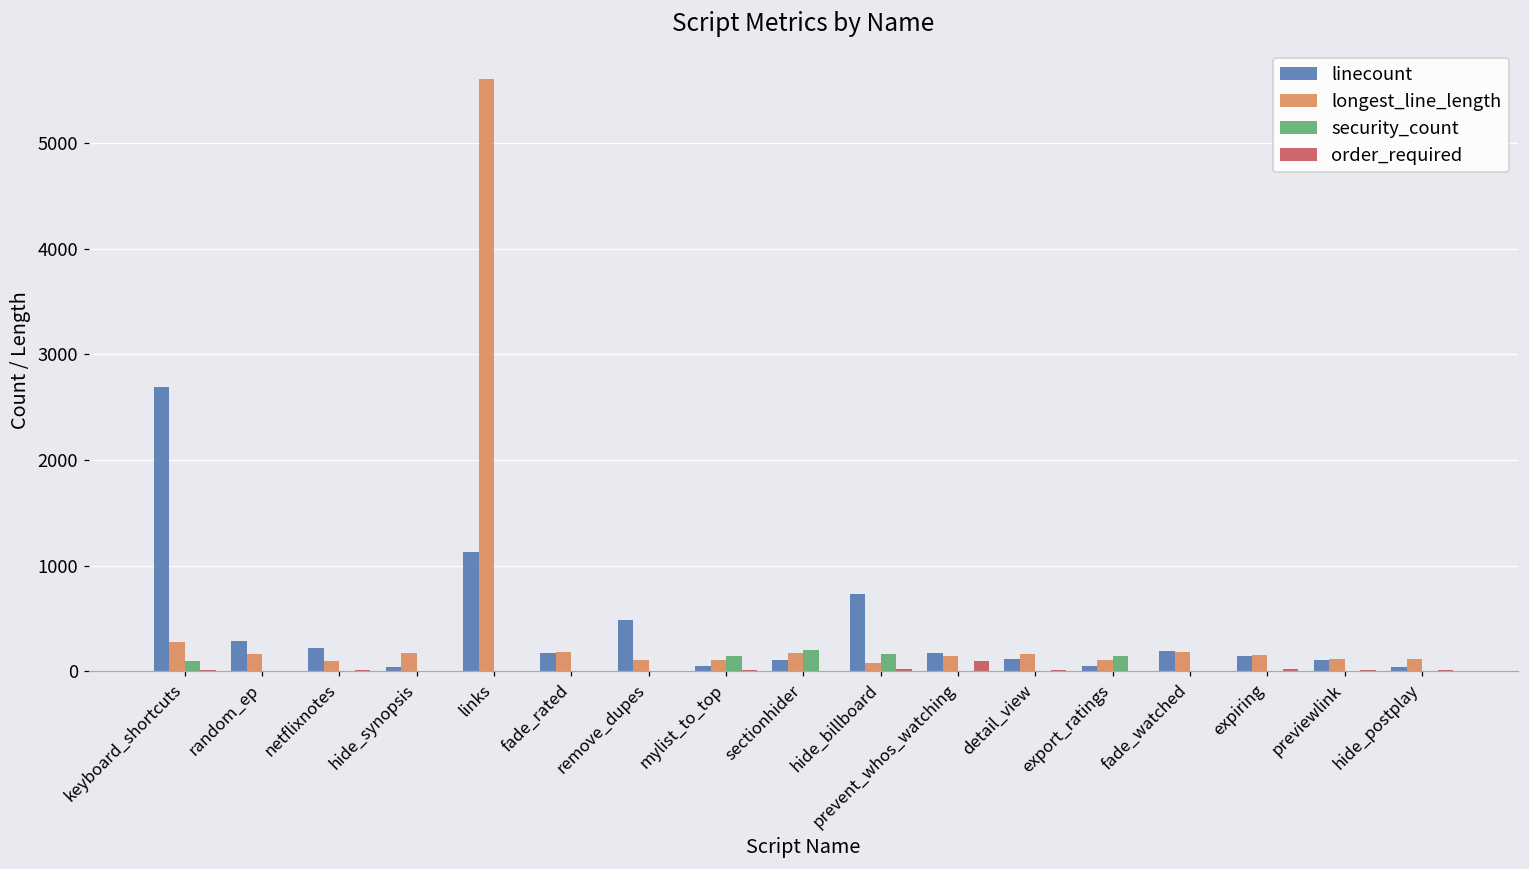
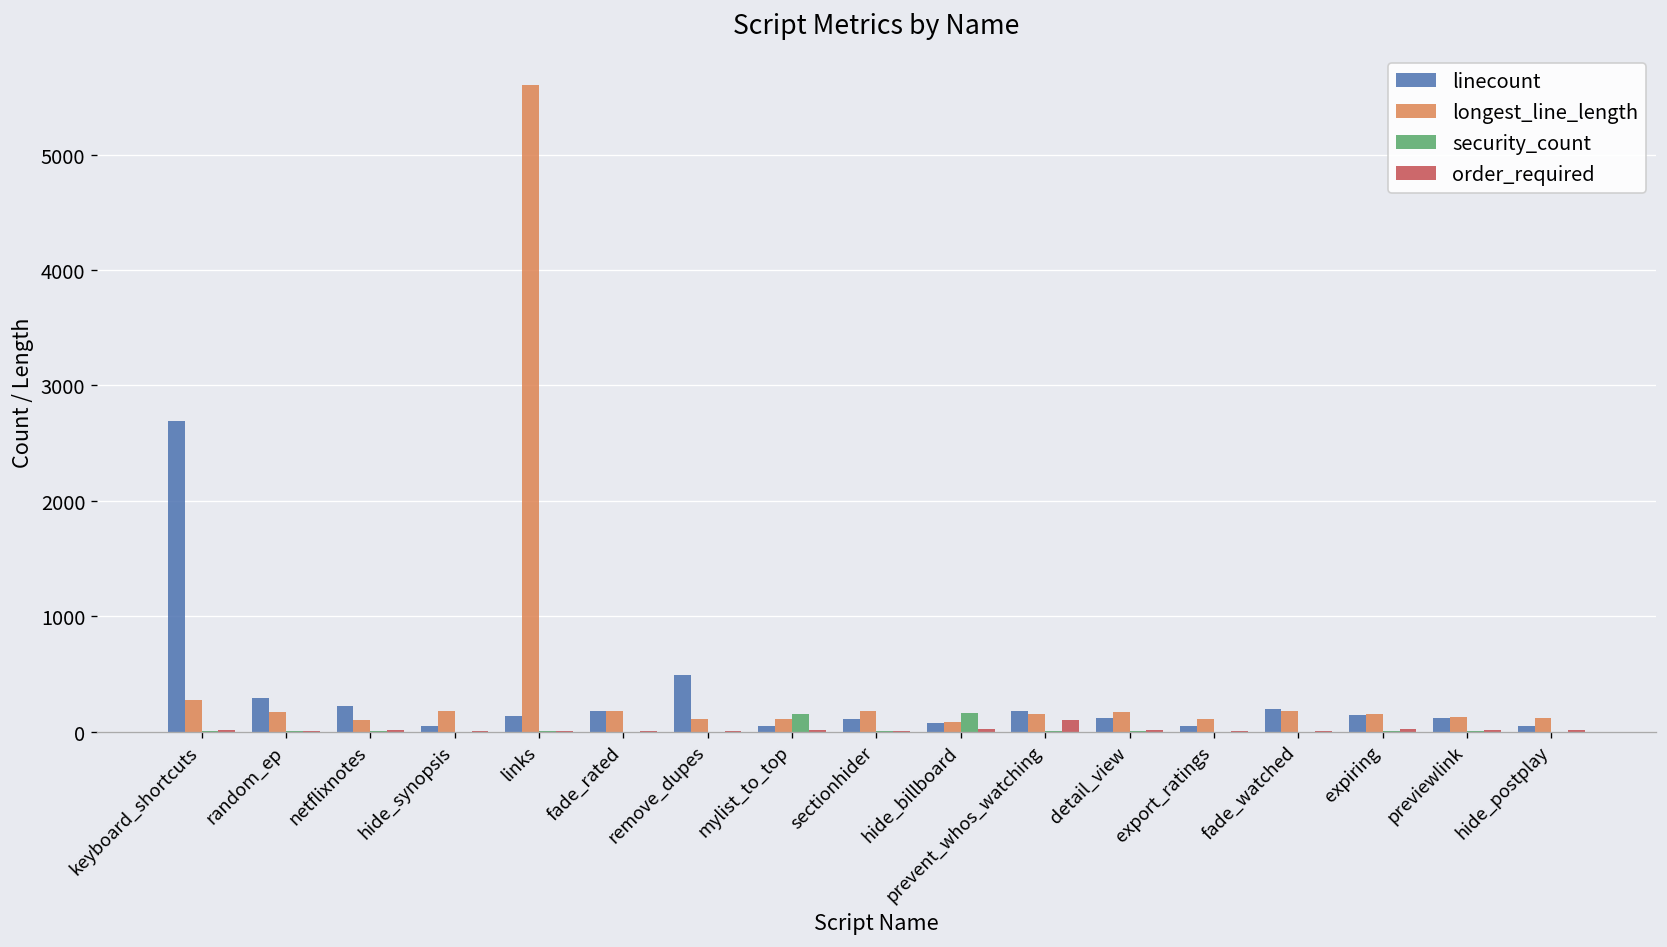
  {
    "linecount": {
      "keyboard_shortcuts": 2700,
      "random_ep": 300,
      "netflixnotes": 200,
      "hide_synopsis": 0,
-     "links": 1100,
+     "links": 100,
      "fade_rated": 200,
      "remove_dupes": 500,
      "mylist_to_top": 0,
      "sectionhider": 100,
-     "hide_billboard": 700,
+     "hide_billboard": 100,
      "prevent_whos_watching": 200,
      "detail_view": 100,
      "export_ratings": 0,
      "fade_watched": 200,
      "expiring": 100,
      "previewlink": 100,
      "hide_postplay": 0
    },
    "security_count": {
-     "keyboard_shortcuts": 100,
+     "keyboard_shortcuts": 0,
      "hide_synopsis": 0,
      "fade_rated": 0,
      "remove_dupes": 0,
      "mylist_to_top": 100,
-     "sectionhider": 200,
+     "sectionhider": 0,
      "hide_billboard": 200,
-     "export_ratings": 100,
+     "export_ratings": 0,
      "fade_watched": 0,
      "hide_postplay": 0
    }
  }
